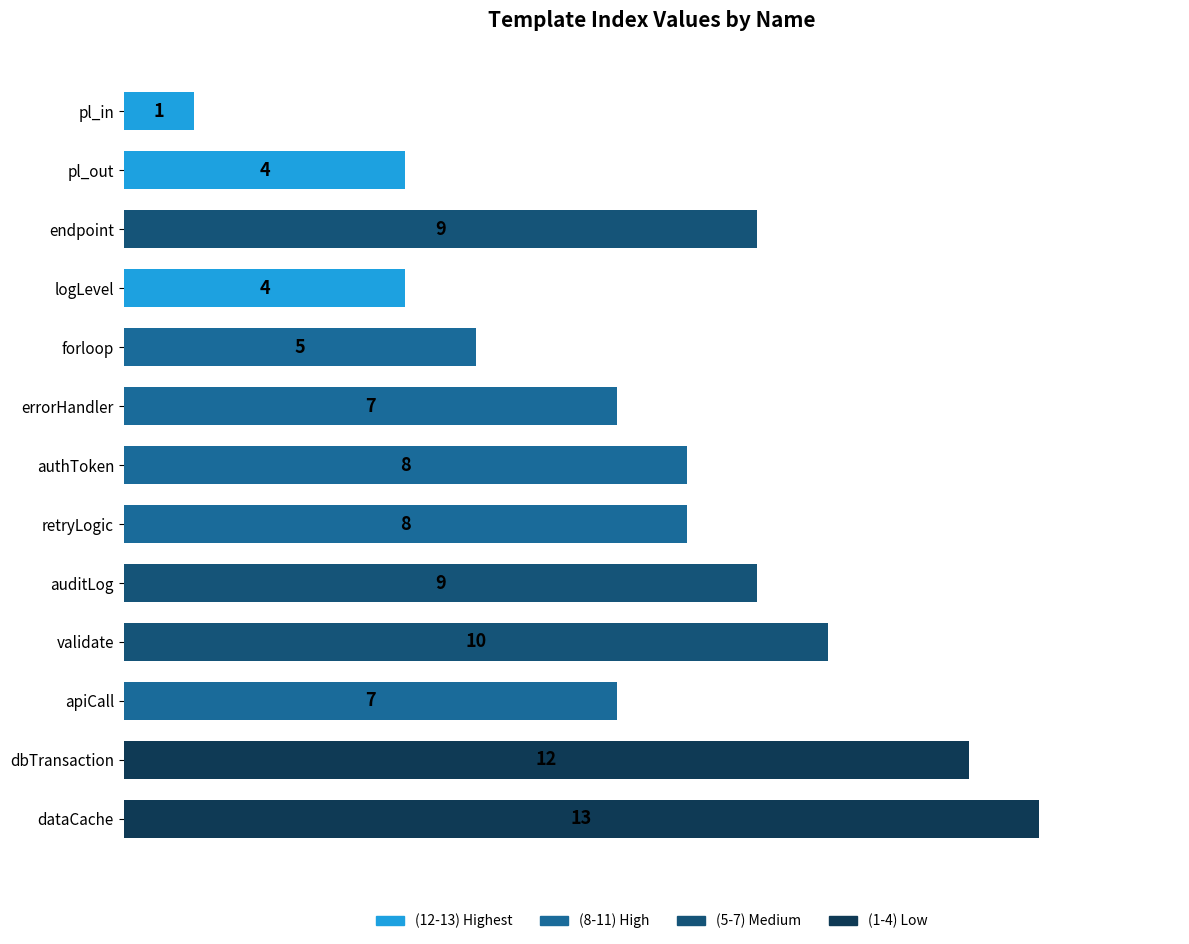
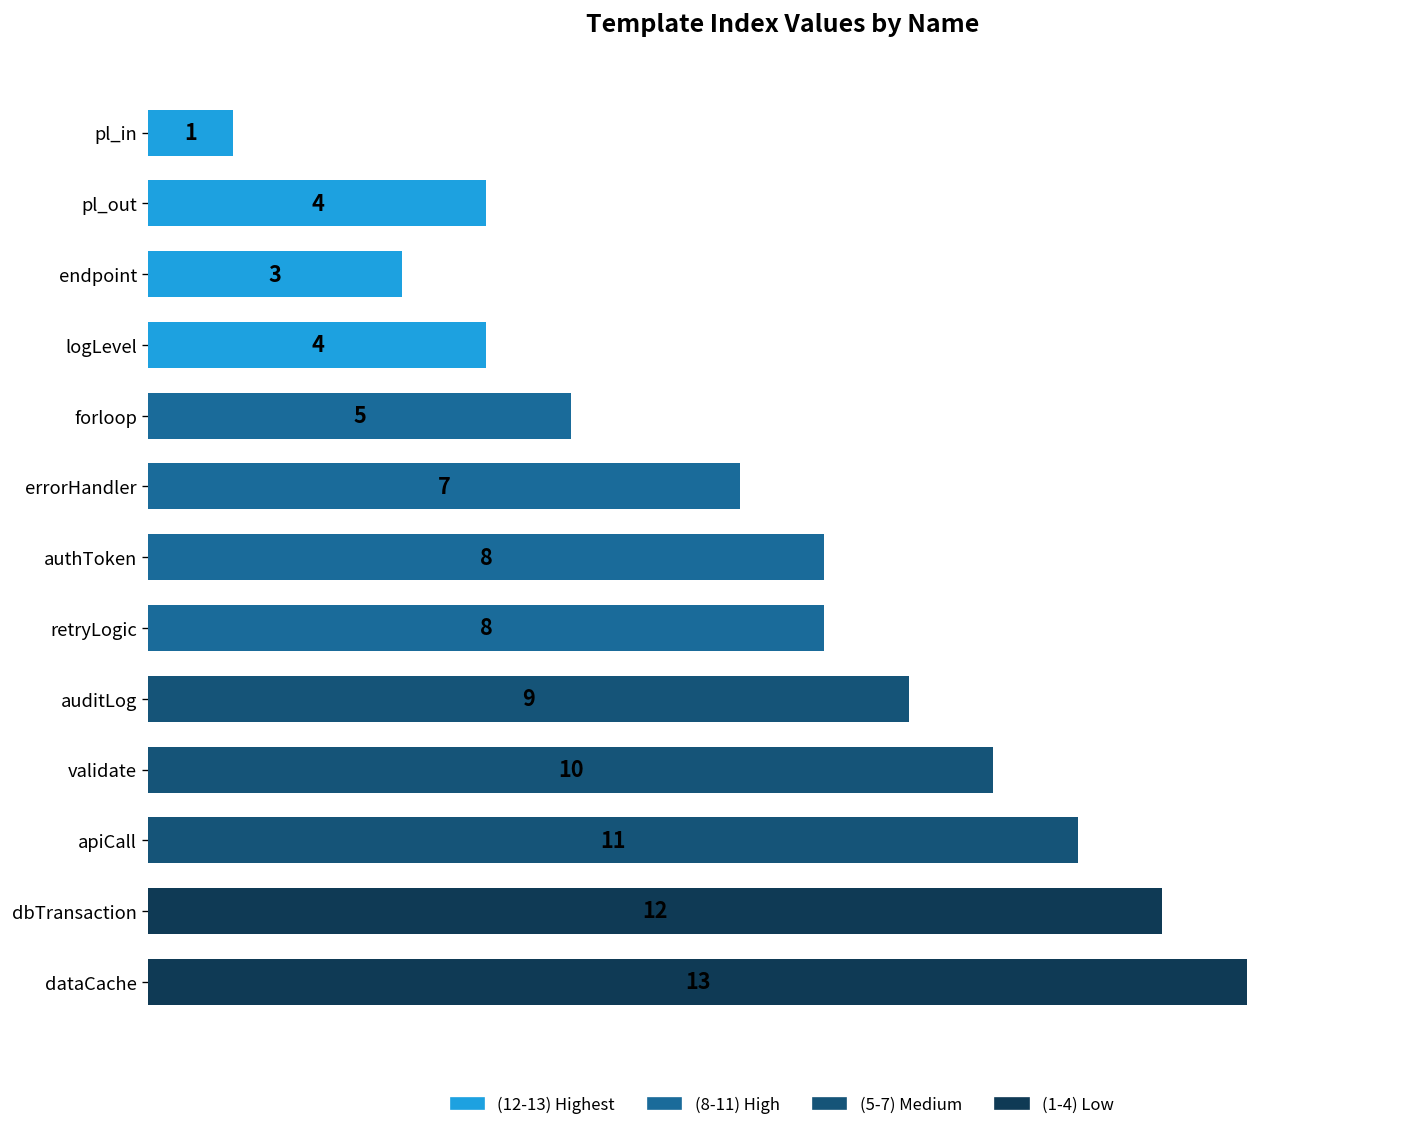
  {
    "pl_in": 1,
    "pl_out": 4,
-   "endpoint": 9,
+   "endpoint": 3,
    "logLevel": 4,
    "forloop": 5,
    "errorHandler": 7,
    "authToken": 8,
    "retryLogic": 8,
    "auditLog": 9,
    "validate": 10,
-   "apiCall": 7,
+   "apiCall": 11,
    "dbTransaction": 12,
    "dataCache": 13
  }
